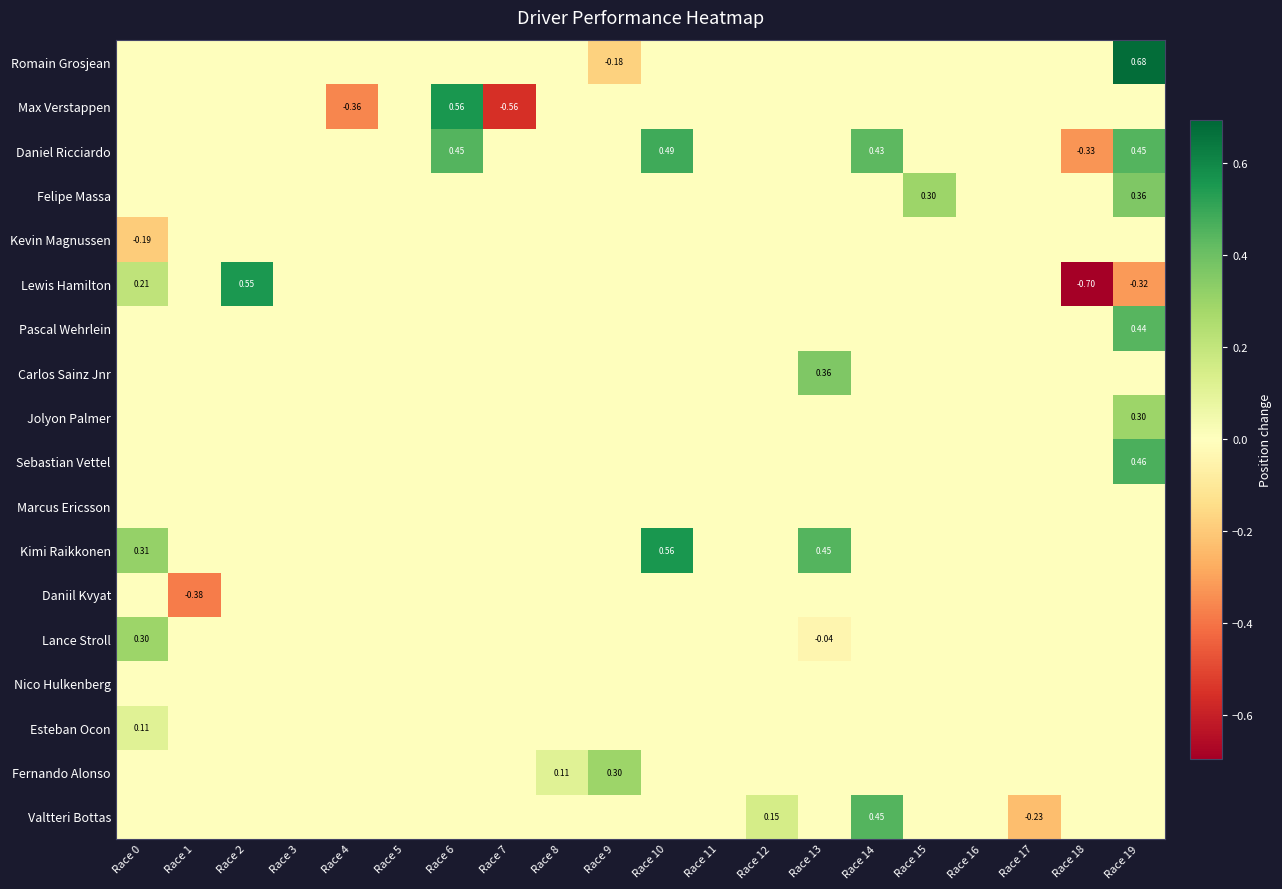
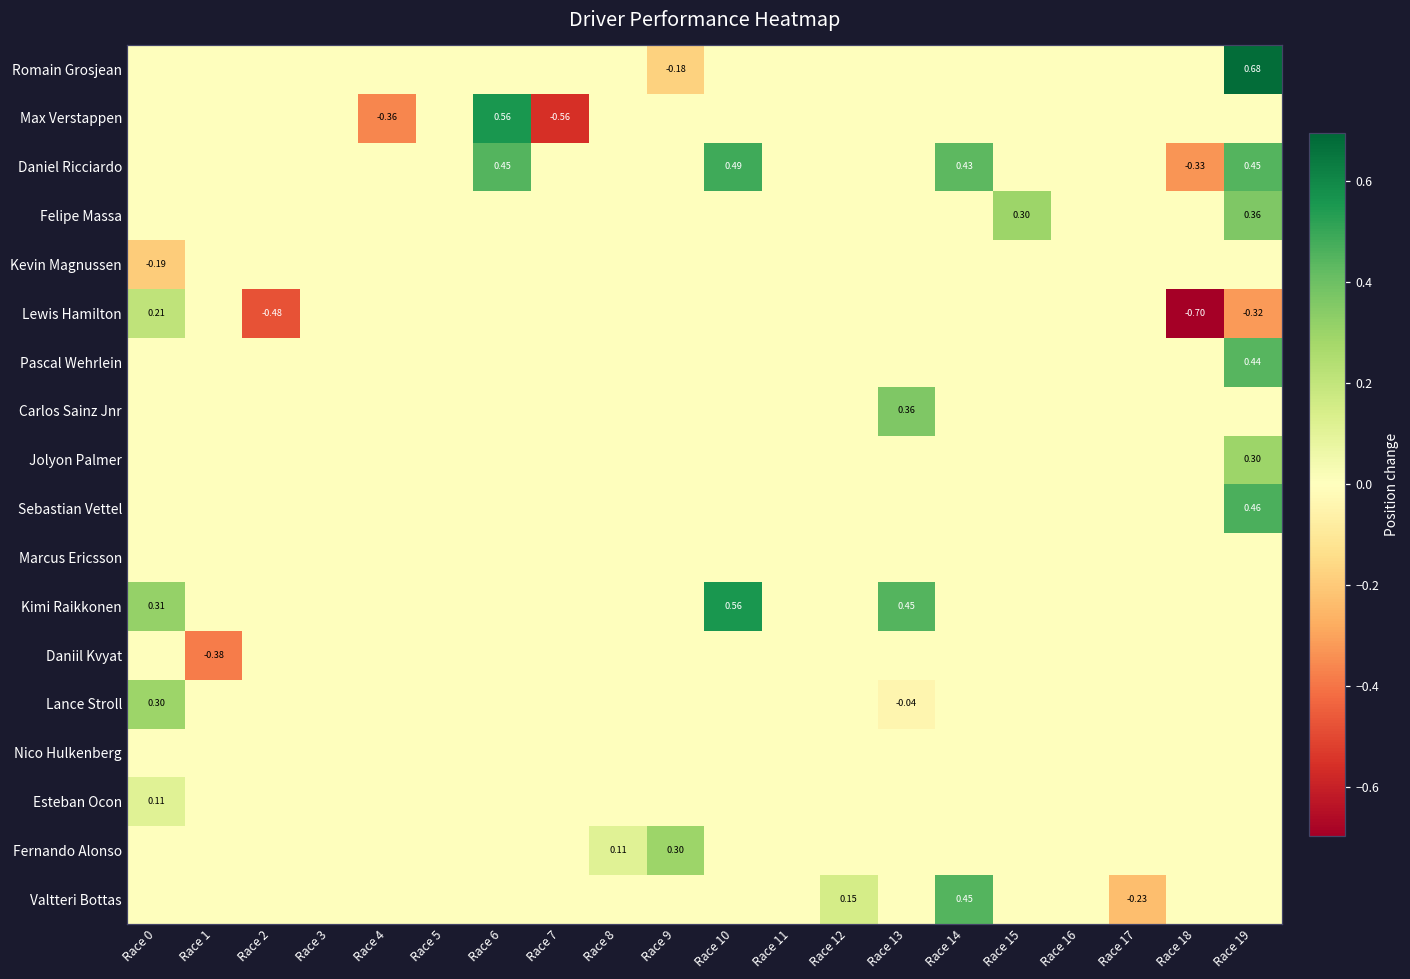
  {
    "Romain Grosjean": {
      "Race 9": -0.18,
      "Race 19": 0.68
    },
    "Max Verstappen": {
      "Race 4": -0.36,
      "Race 6": 0.56,
      "Race 7": -0.56
    },
    "Daniel Ricciardo": {
      "Race 6": 0.45,
      "Race 10": 0.49,
      "Race 14": 0.43,
      "Race 18": -0.33,
      "Race 19": 0.45
    },
    "Felipe Massa": {
      "Race 15": 0.30,
      "Race 19": 0.36
    },
    "Kevin Magnussen": {
      "Race 0": -0.19
    },
    "Lewis Hamilton": {
      "Race 0": 0.21,
-     "Race 2": 0.55,
+     "Race 2": -0.48,
      "Race 18": -0.70,
      "Race 19": -0.32
    },
    "Pascal Wehrlein": {
      "Race 19": 0.44
    },
    "Carlos Sainz Jnr": {
      "Race 13": 0.36
    },
    "Jolyon Palmer": {
      "Race 19": 0.30
    },
    "Sebastian Vettel": {
      "Race 19": 0.46
    },
    "Kimi Raikkonen": {
      "Race 0": 0.31,
      "Race 10": 0.56,
      "Race 13": 0.45
    },
    "Daniil Kvyat": {
      "Race 1": -0.38
    },
    "Lance Stroll": {
      "Race 0": 0.30,
      "Race 13": -0.04
    },
    "Esteban Ocon": {
      "Race 0": 0.11
    },
    "Fernando Alonso": {
      "Race 8": 0.11,
      "Race 9": 0.30
    },
    "Valtteri Bottas": {
      "Race 12": 0.15,
      "Race 14": 0.45,
      "Race 17": -0.23
    }
  }
